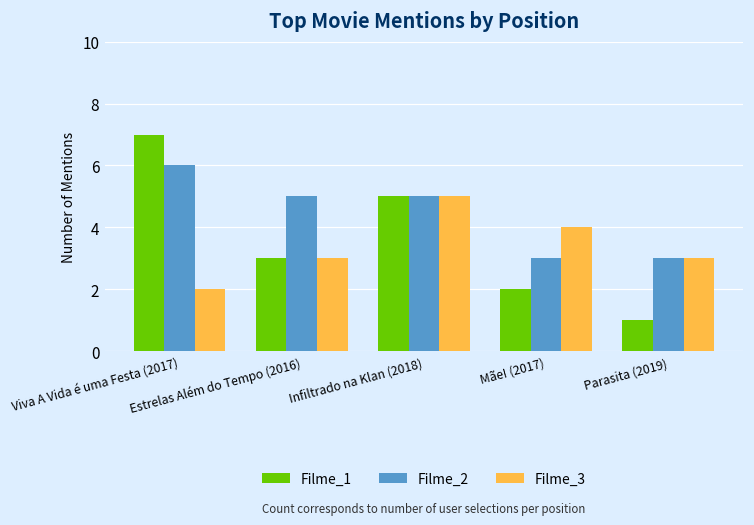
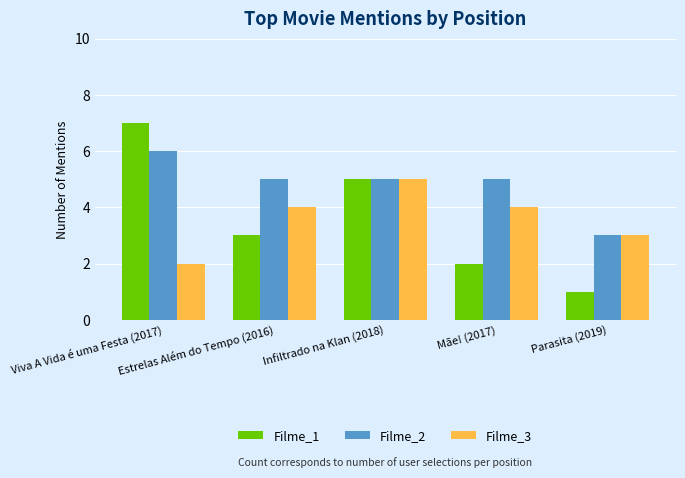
  {
    "Filme_1": {
      "Viva A Vida é uma Festa (2017)": 7,
      "Estrelas Além do Tempo (2016)": 3,
      "Infiltrado na Klan (2018)": 5,
      "Mãe! (2017)": 2,
      "Parasita (2019)": 1
    },
    "Filme_2": {
      "Viva A Vida é uma Festa (2017)": 6,
      "Estrelas Além do Tempo (2016)": 5,
      "Infiltrado na Klan (2018)": 5,
-     "Mãe! (2017)": 3,
+     "Mãe! (2017)": 5,
      "Parasita (2019)": 3
    },
    "Filme_3": {
      "Viva A Vida é uma Festa (2017)": 2,
-     "Estrelas Além do Tempo (2016)": 3,
+     "Estrelas Além do Tempo (2016)": 4,
      "Infiltrado na Klan (2018)": 5,
      "Mãe! (2017)": 4,
      "Parasita (2019)": 3
    }
  }
